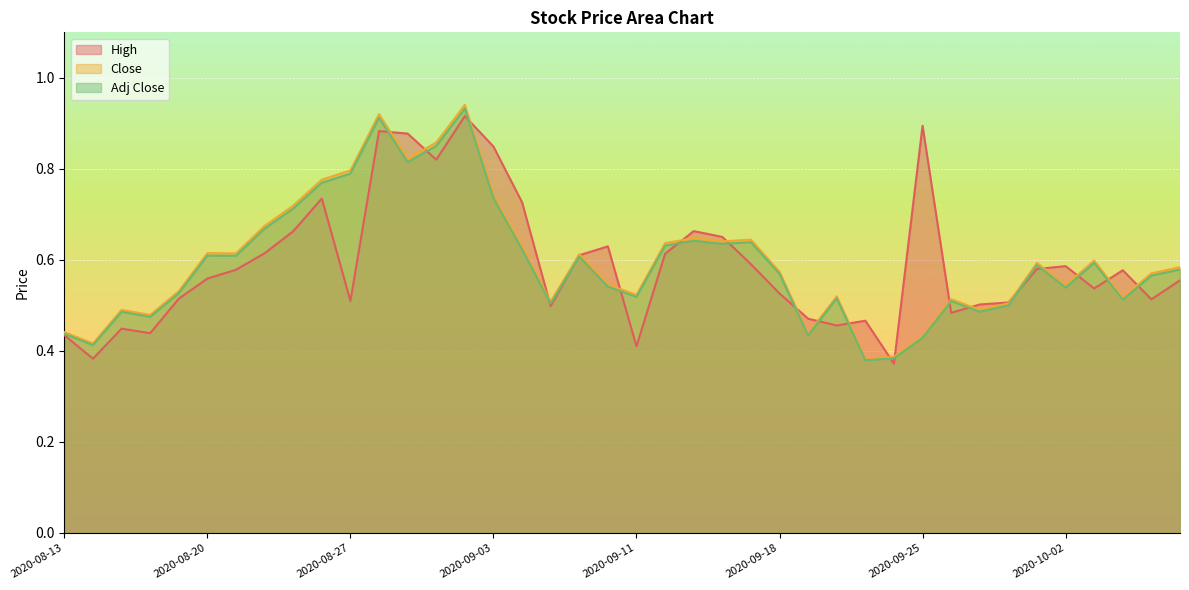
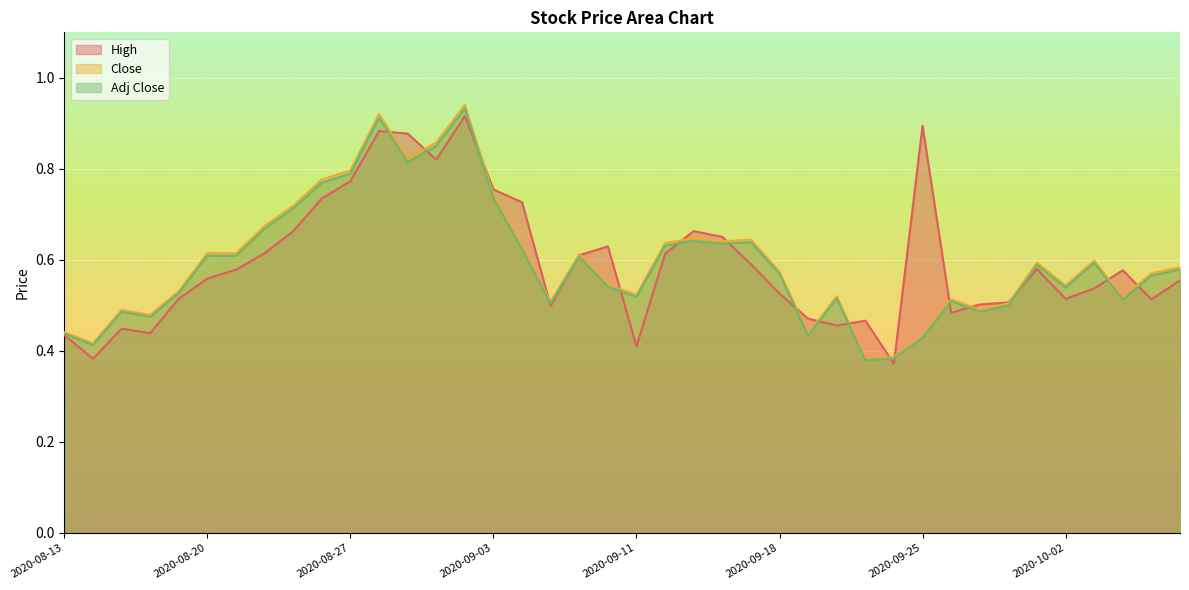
  {
    "High": {
      "2020-08-20": 0.56,
-     "2020-08-27": 0.51,
-     "2020-09-03": 0.85,
+     "2020-08-27": 0.77,
+     "2020-09-03": 0.75,
      "2020-09-11": 0.41,
      "2020-09-18": 0.53,
      "2020-09-25": 0.89,
-     "2020-10-02": 0.59
+     "2020-10-02": 0.51
    },
    "Close": {
      "2020-08-27": 0.80,
      "2020-09-03": 0.74
    },
    "Adj Close": {
      "2020-08-27": 0.79,
      "2020-09-03": 0.74
    }
  }
